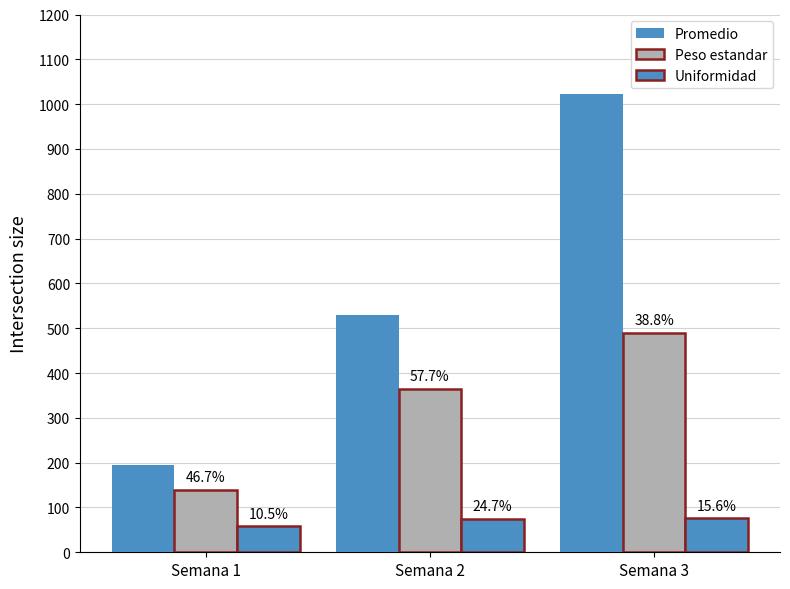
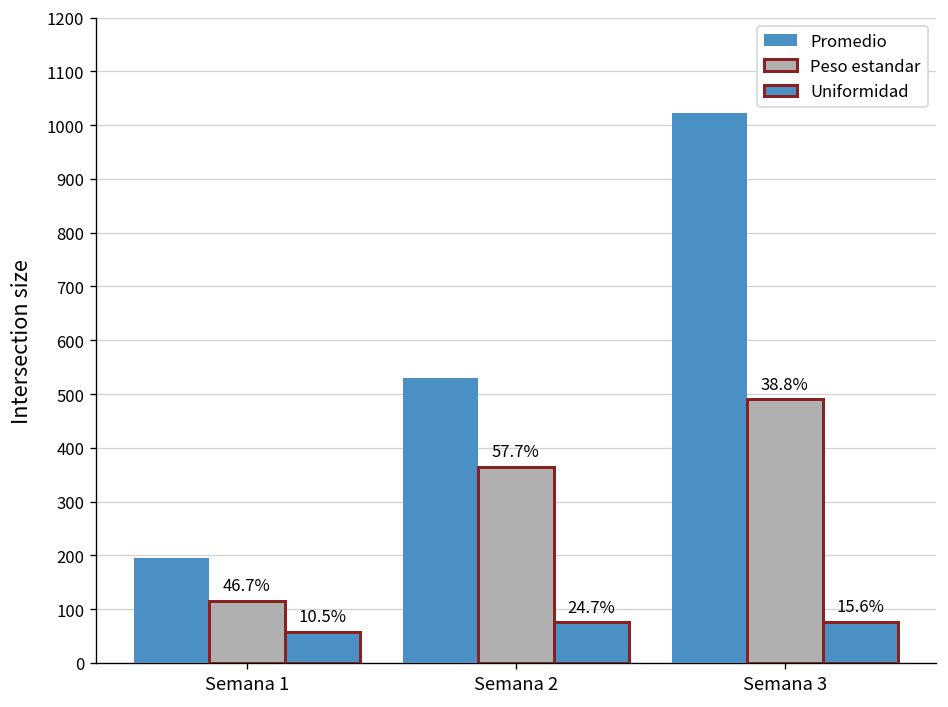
  {
    "Peso estandar": {
-     "Semana 1": 140
+     "Semana 1": 120
    }
  }
